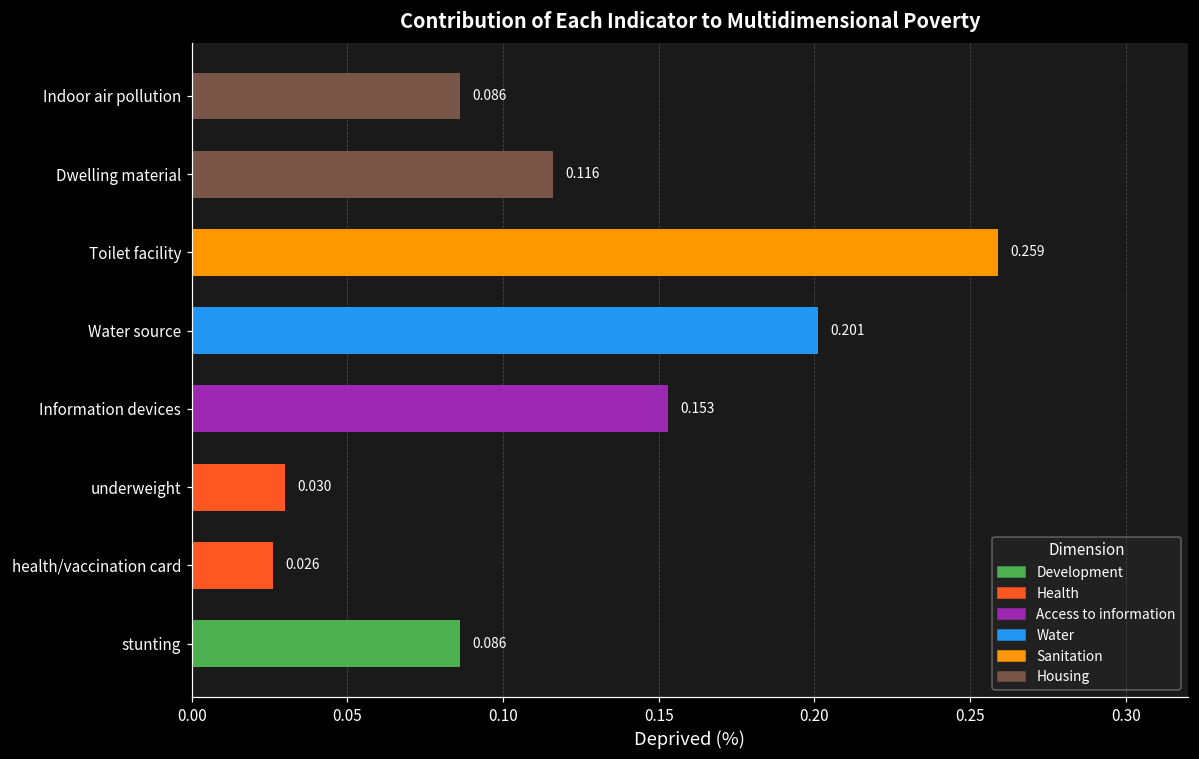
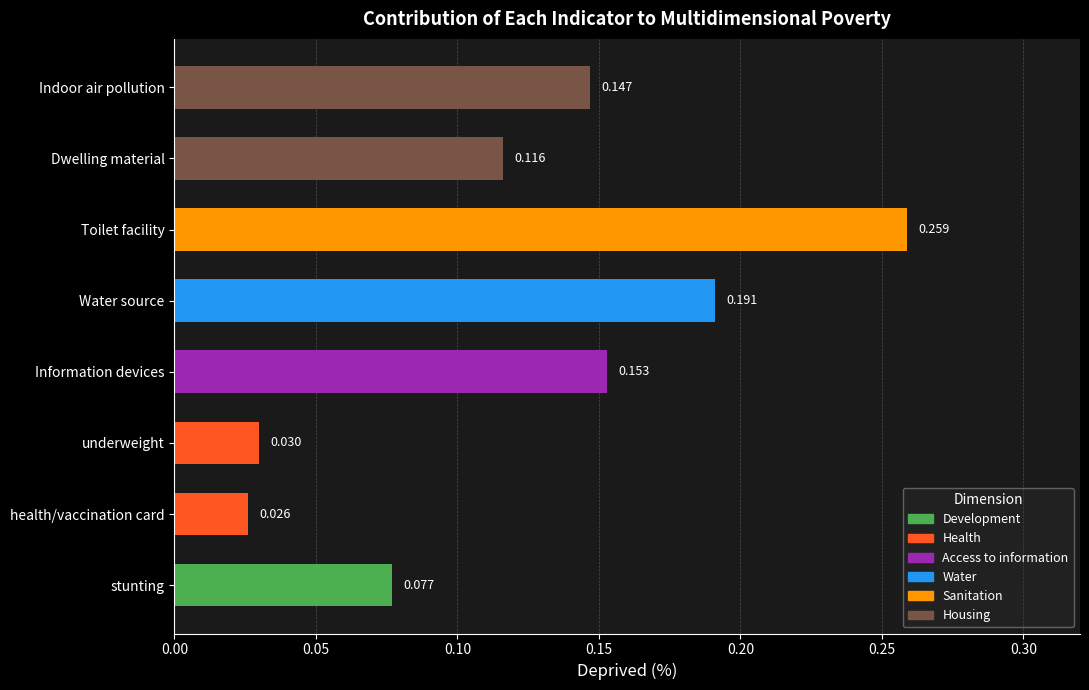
  {
-   "Indoor air pollution": 0.086,
+   "Indoor air pollution": 0.147,
    "Dwelling material": 0.116,
    "Toilet facility": 0.259,
-   "Water source": 0.201,
+   "Water source": 0.191,
    "Information devices": 0.153,
    "underweight": 0.030,
    "health/vaccination card": 0.026,
-   "stunting": 0.086
+   "stunting": 0.077
  }
